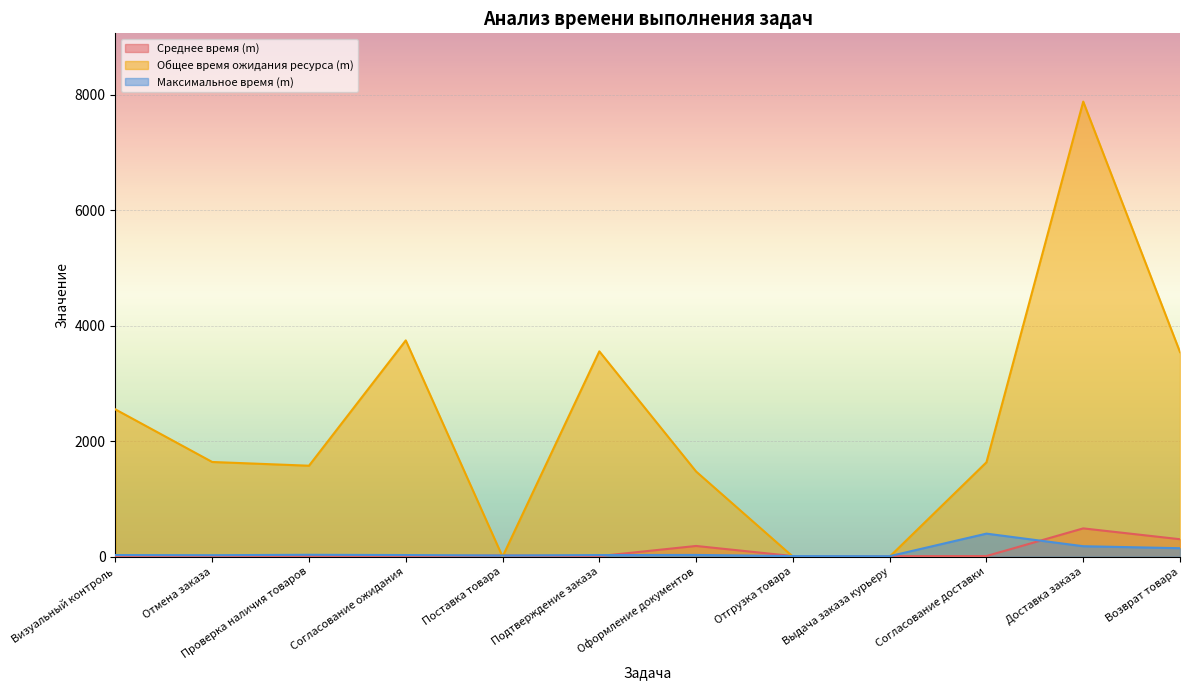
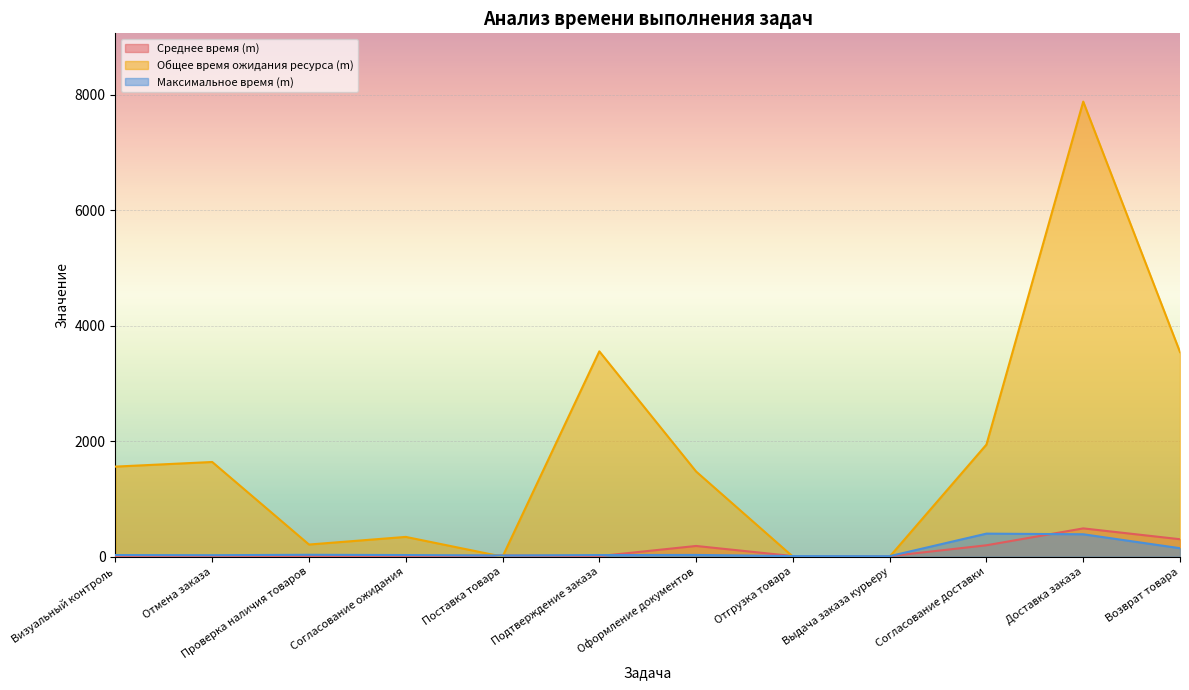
  {
    "Среднее время (m)": {
      "Оформление документов": 200,
-     "Согласование доставки": 0,
+     "Согласование доставки": 200,
      "Доставка заказа": 500,
      "Возврат товара": 300
    },
    "Общее время ожидания ресурса (m)": {
-     "Визуальный контроль": 2600,
+     "Визуальный контроль": 1600,
      "Отмена заказа": 1600,
-     "Проверка наличия товаров": 1600,
-     "Согласование ожидания": 3700,
+     "Проверка наличия товаров": 200,
+     "Согласование ожидания": 300,
      "Подтверждение заказа": 3600,
      "Оформление документов": 1500,
-     "Согласование доставки": 1600,
+     "Согласование доставки": 1900,
      "Доставка заказа": 7900,
      "Возврат товара": 3500
    },
    "Максимальное время (m)": {
      "Оформление документов": 0,
      "Согласование доставки": 400,
-     "Доставка заказа": 200,
+     "Доставка заказа": 400,
      "Возврат товара": 100
    }
  }
